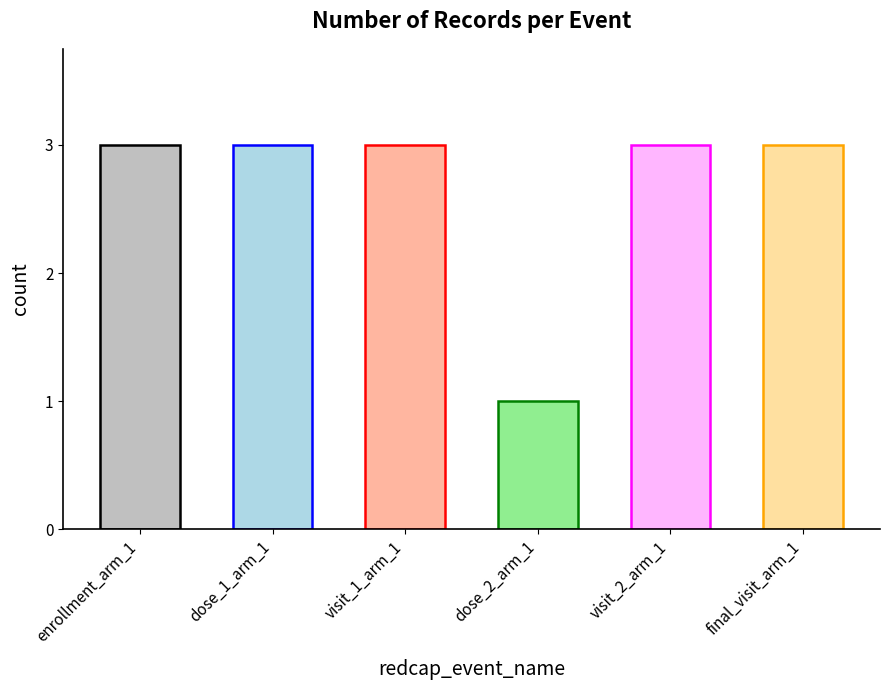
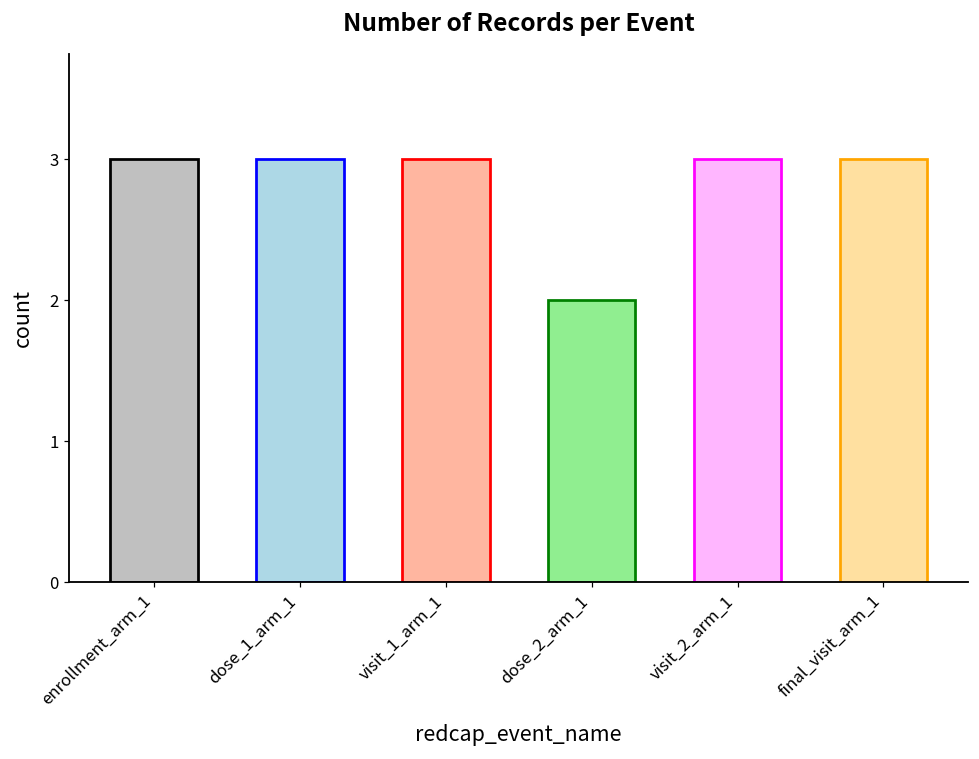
  {
    "enrollment_arm_1": 3,
    "dose_1_arm_1": 3,
    "visit_1_arm_1": 3,
-   "dose_2_arm_1": 1,
+   "dose_2_arm_1": 2,
    "visit_2_arm_1": 3,
    "final_visit_arm_1": 3
  }
